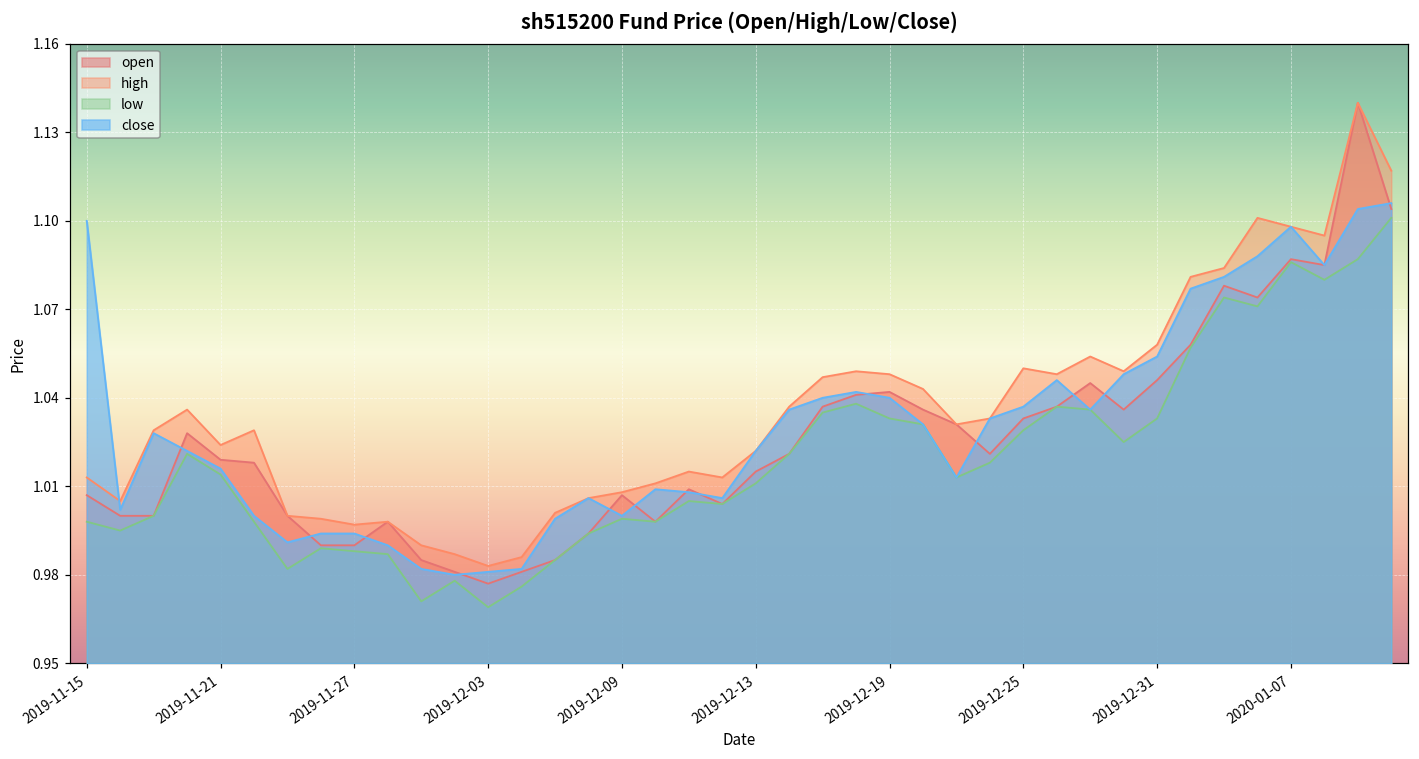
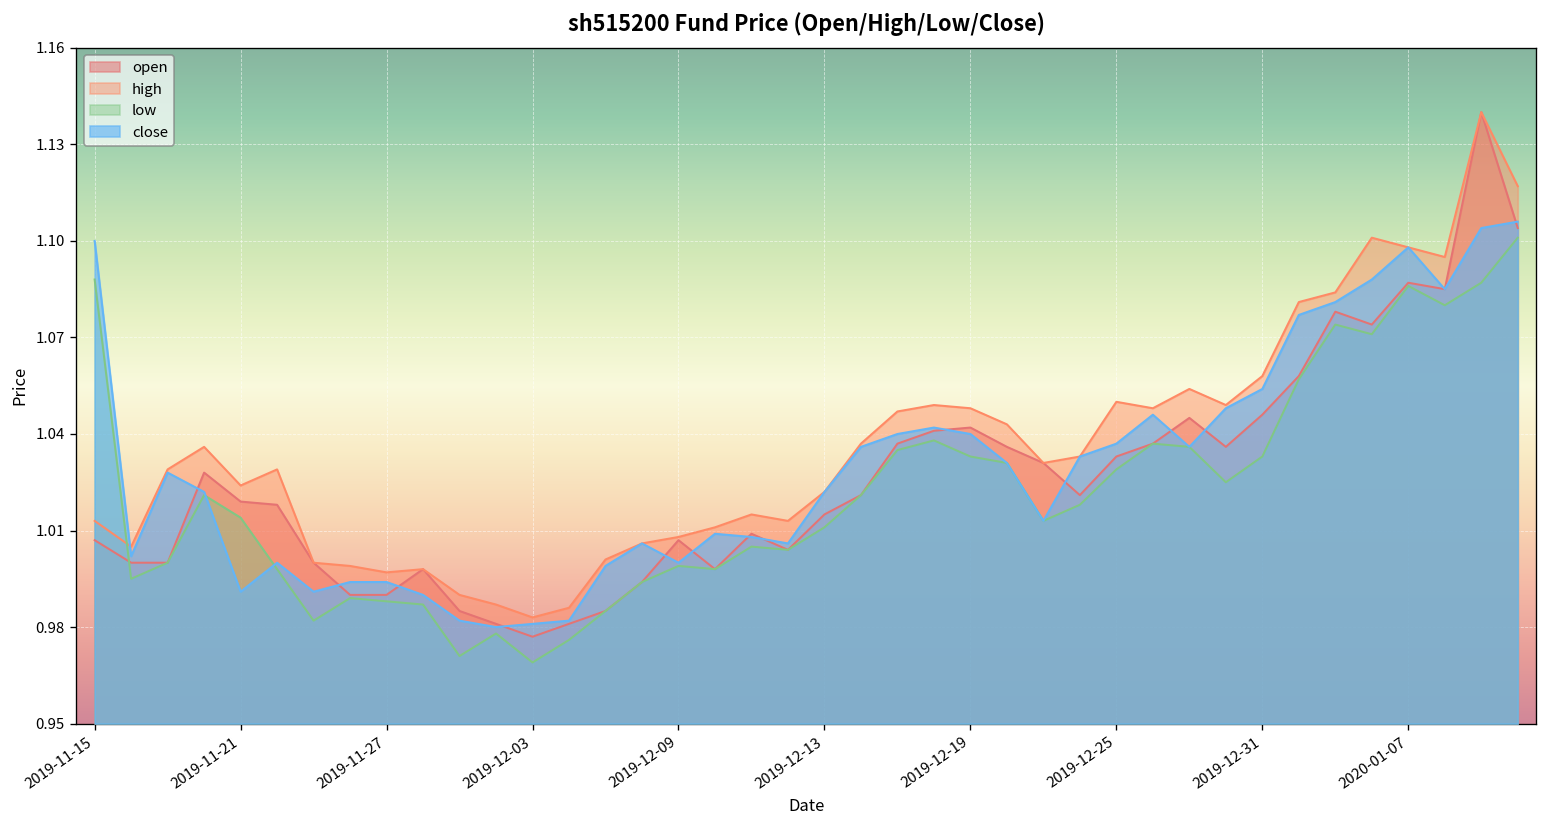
  {
    "low": {
-     "2019-11-15": 0.998,
+     "2019-11-15": 1.088,
      "2019-11-21": 1.014,
      "2019-11-27": 0.988,
      "2019-12-03": 0.969,
      "2019-12-09": 0.999,
      "2019-12-13": 1.011,
      "2019-12-19": 1.033,
      "2019-12-25": 1.029,
      "2019-12-31": 1.033,
      "2020-01-07": 1.086
    },
    "close": {
      "2019-11-15": 1.100,
-     "2019-11-21": 1.016,
+     "2019-11-21": 0.991,
      "2019-11-27": 0.994,
      "2019-12-03": 0.981,
      "2019-12-09": 1.000,
      "2019-12-19": 1.040,
      "2019-12-25": 1.037,
      "2019-12-31": 1.054
    }
  }
